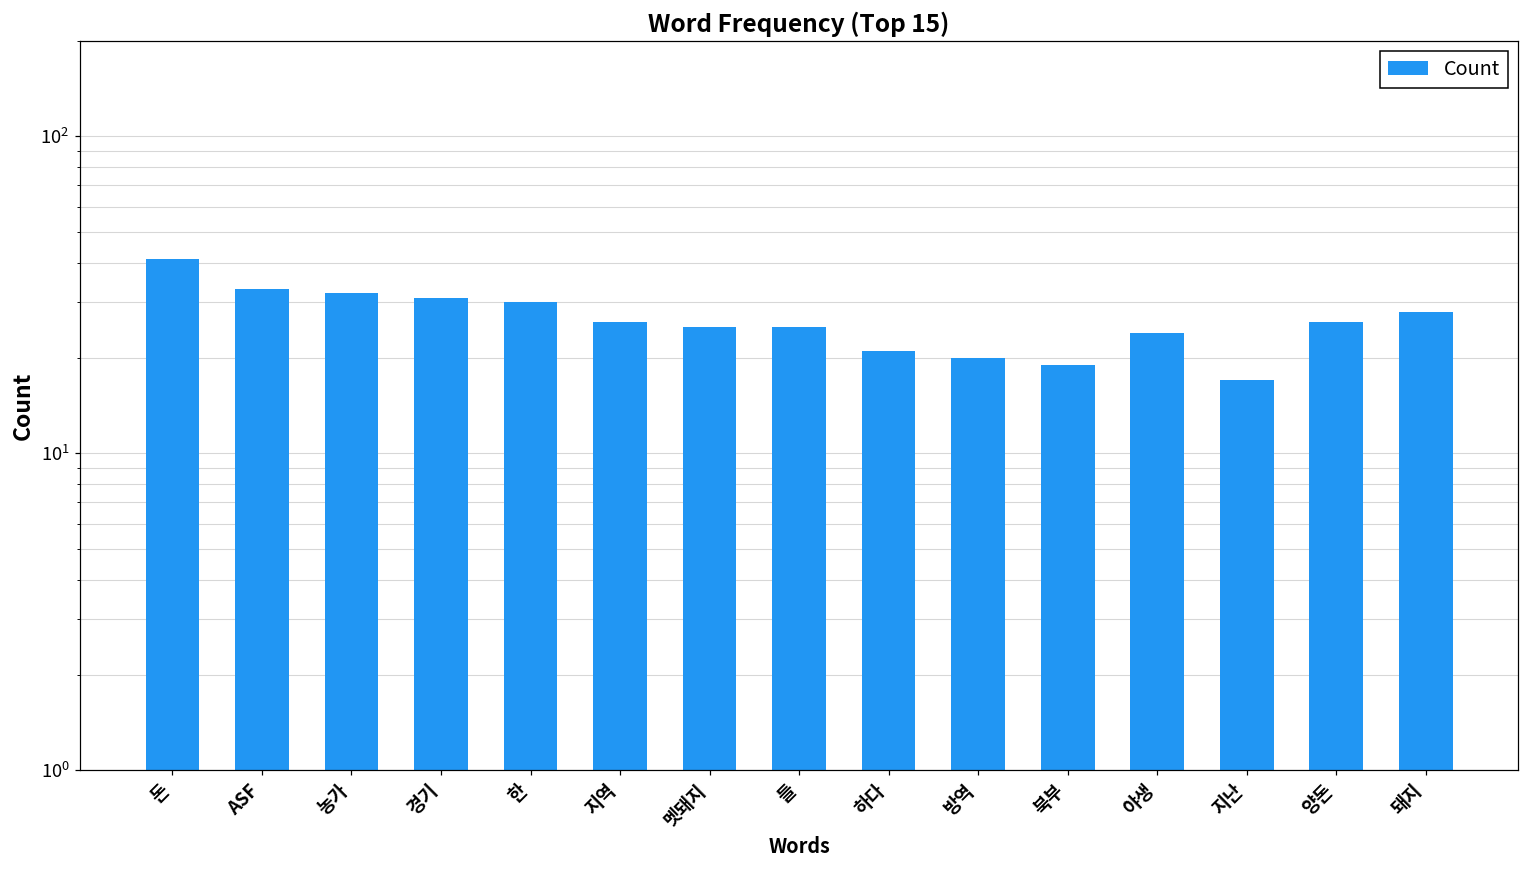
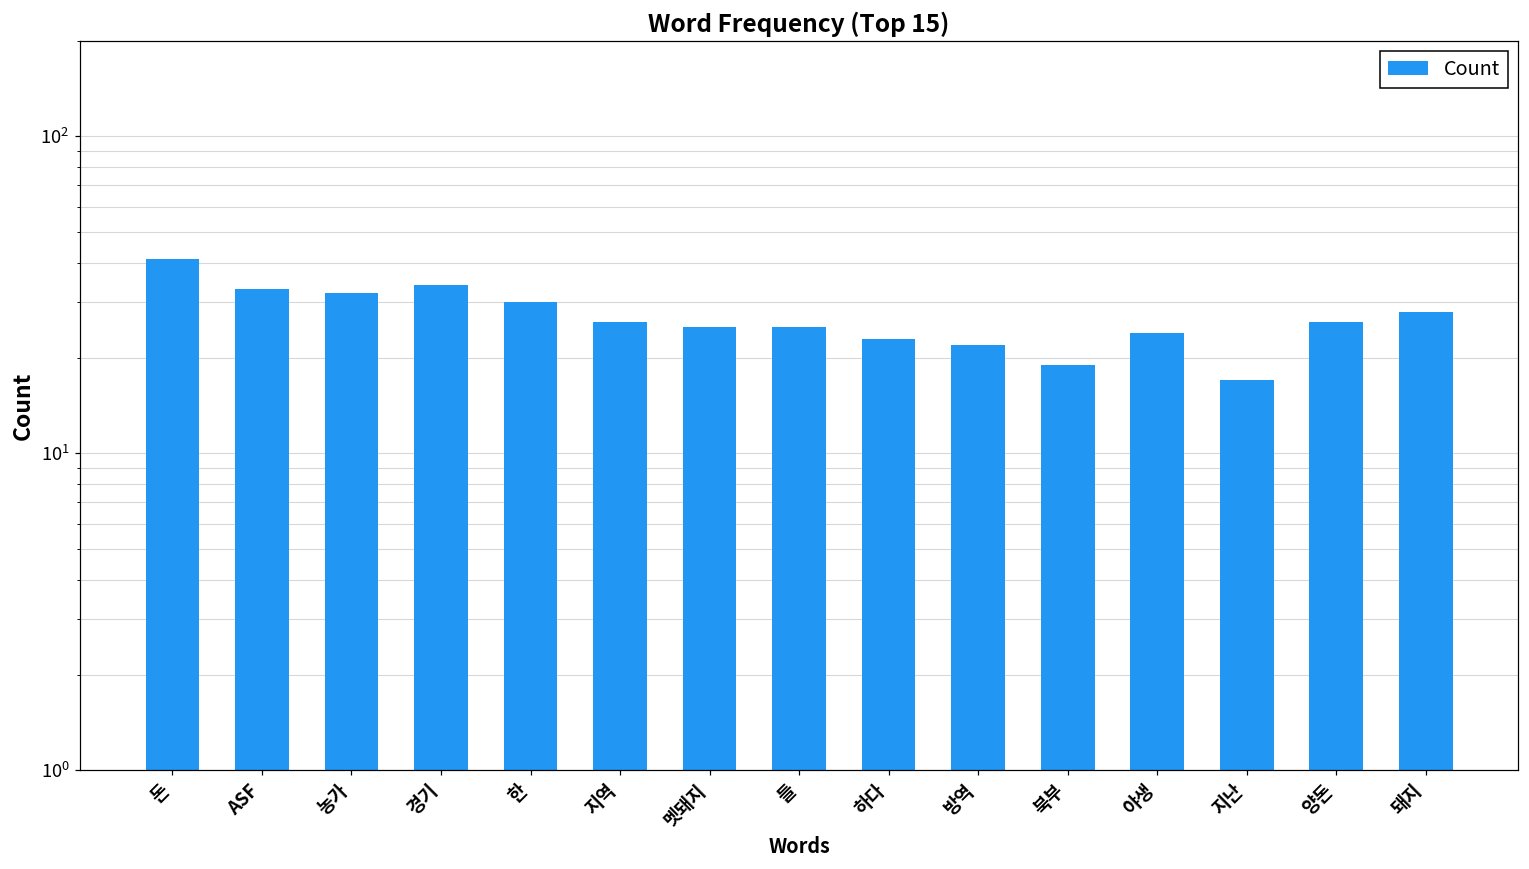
  {
    "돈": 41,
    "ASF": 33,
    "농가": 32,
-   "경기": 31,
+   "경기": 34,
    "한": 30,
    "지역": 26,
    "멧돼지": 25,
    "들": 25,
-   "하다": 21,
-   "방역": 20,
+   "하다": 23,
+   "방역": 22,
    "북부": 19,
    "야생": 24,
    "지난": 17,
    "양돈": 26,
    "돼지": 28
  }
